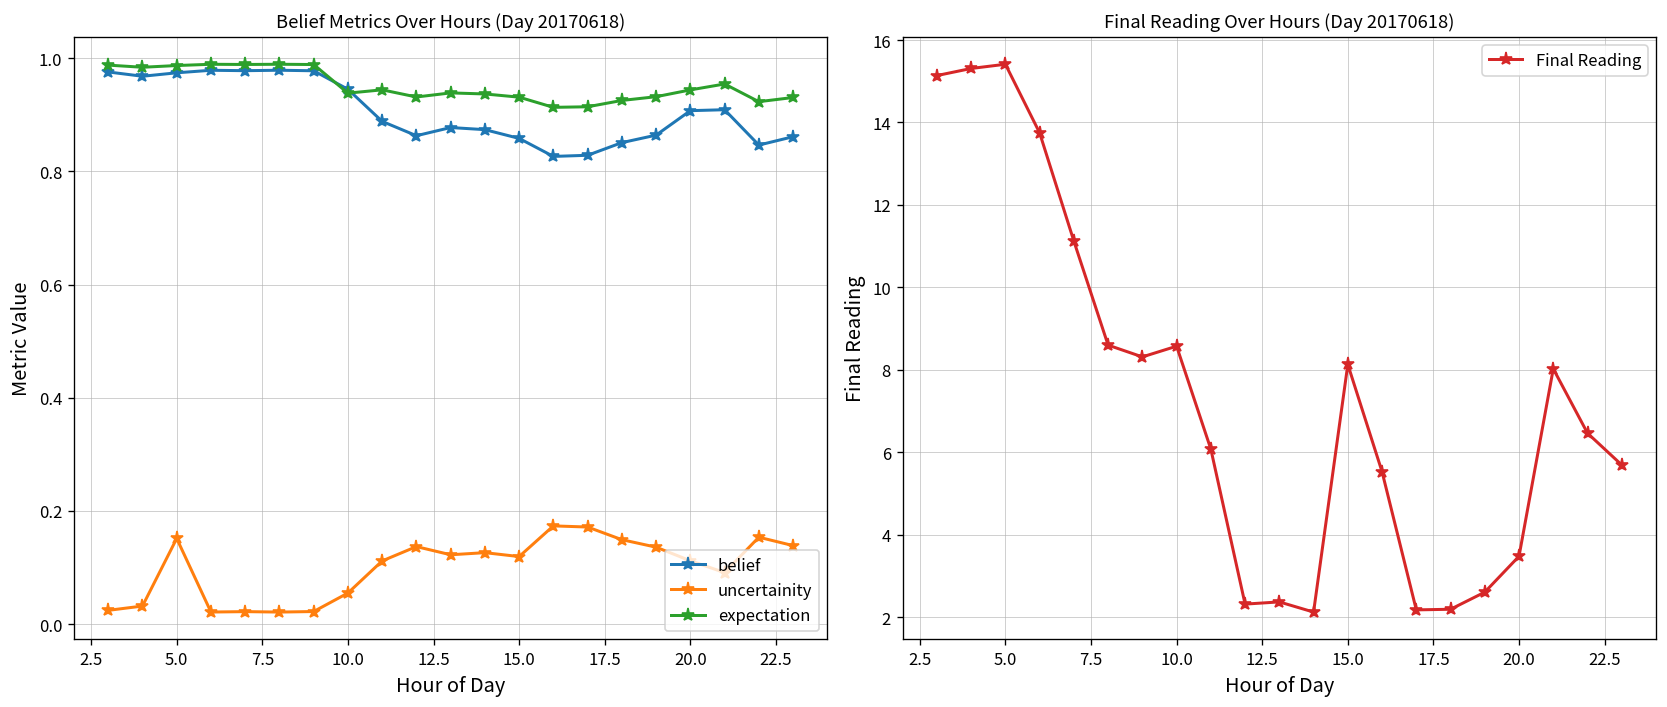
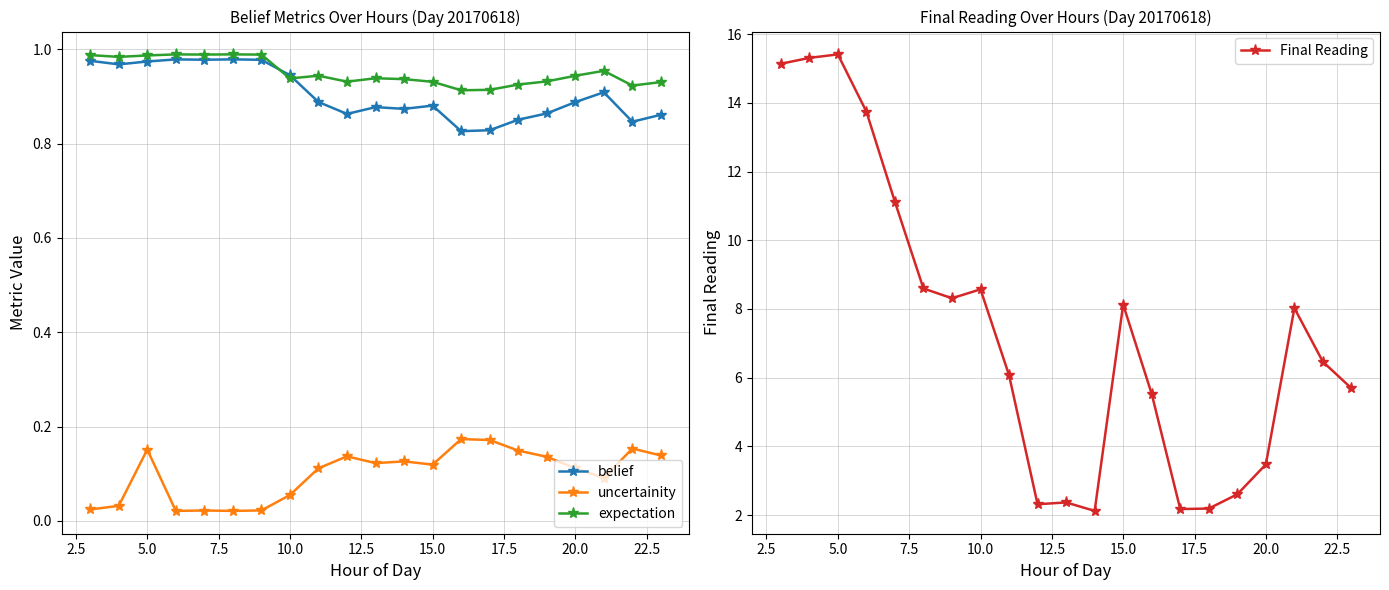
  {
    "Belief Metrics Over Hours (Day 20170618)": {
      "belief": {
        "5.0": 0.97,
        "10.0": 0.95,
-       "15.0": 0.86,
-       "20.0": 0.91
+       "15.0": 0.88,
+       "20.0": 0.89
      },
      "uncertainity": {
        "5.0": 0.15,
        "10.0": 0.05,
        "15.0": 0.12
      },
      "expectation": {
        "5.0": 0.99,
        "10.0": 0.94,
        "15.0": 0.93,
        "20.0": 0.94
      }
    },
    "Final Reading Over Hours (Day 20170618)": {
      "5.0": 15.4,
      "10.0": 8.6,
      "15.0": 8.1,
      "20.0": 3.5
    }
  }
